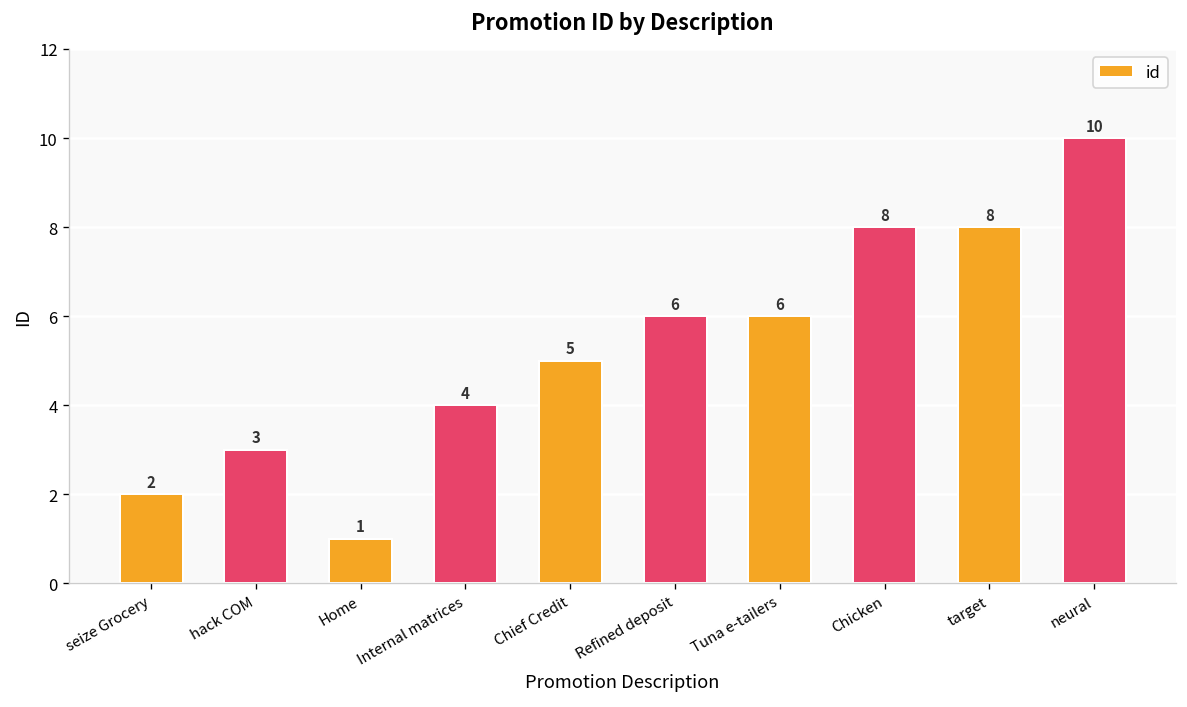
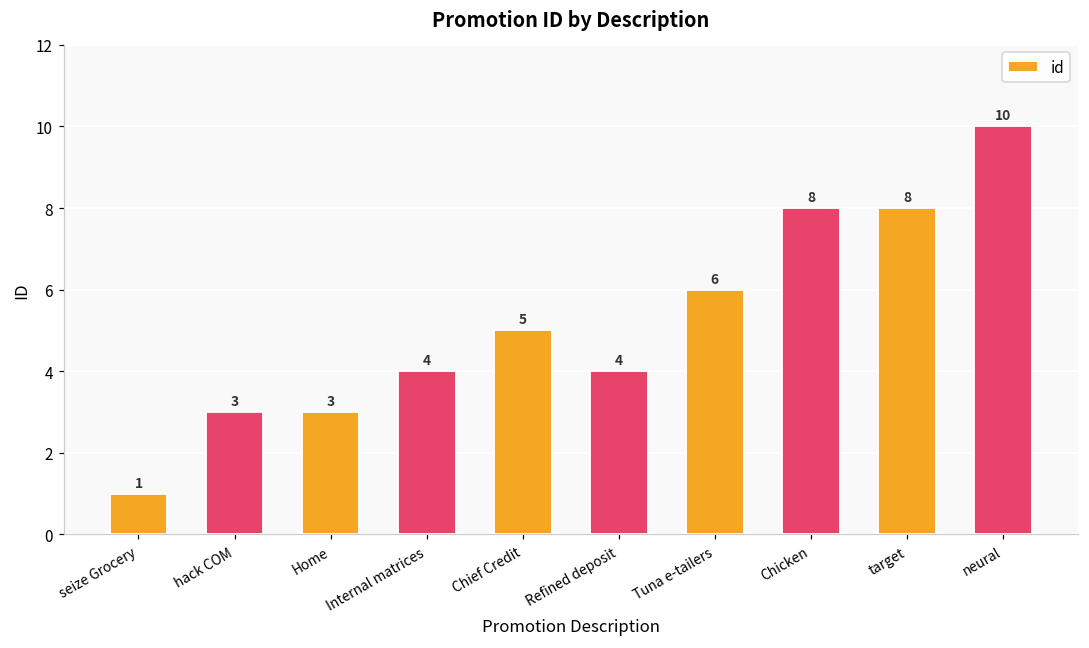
  {
-   "seize Grocery": 2,
+   "seize Grocery": 1,
    "hack COM": 3,
-   "Home": 1,
+   "Home": 3,
    "Internal matrices": 4,
    "Chief Credit": 5,
-   "Refined deposit": 6,
+   "Refined deposit": 4,
    "Tuna e-tailers": 6,
    "Chicken": 8,
    "target": 8,
    "neural": 10
  }
